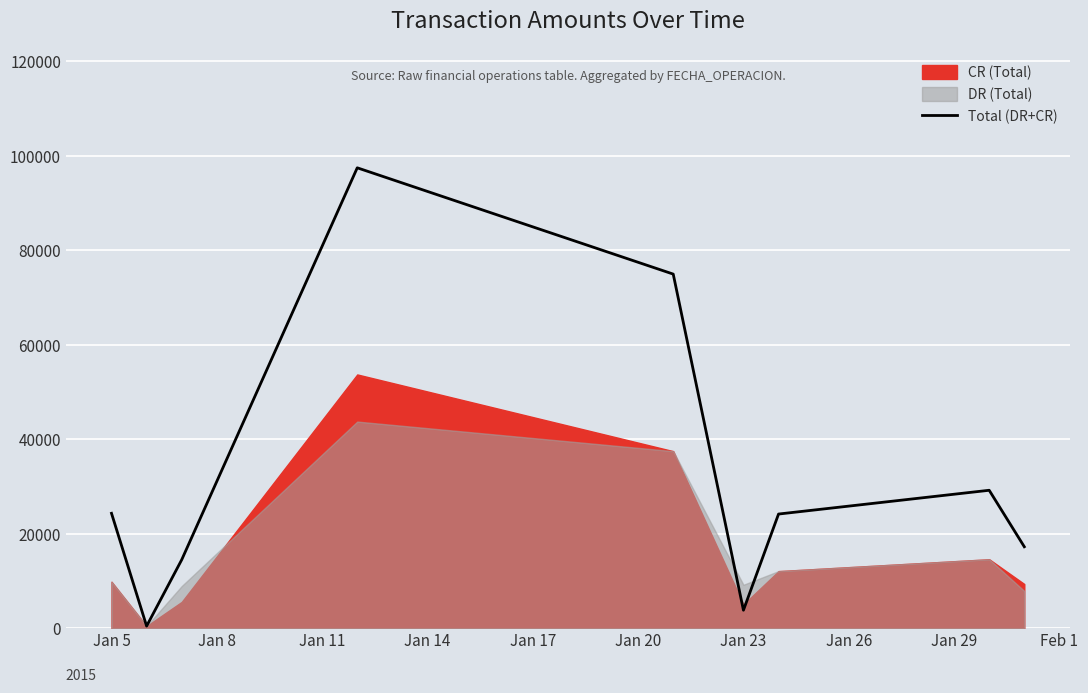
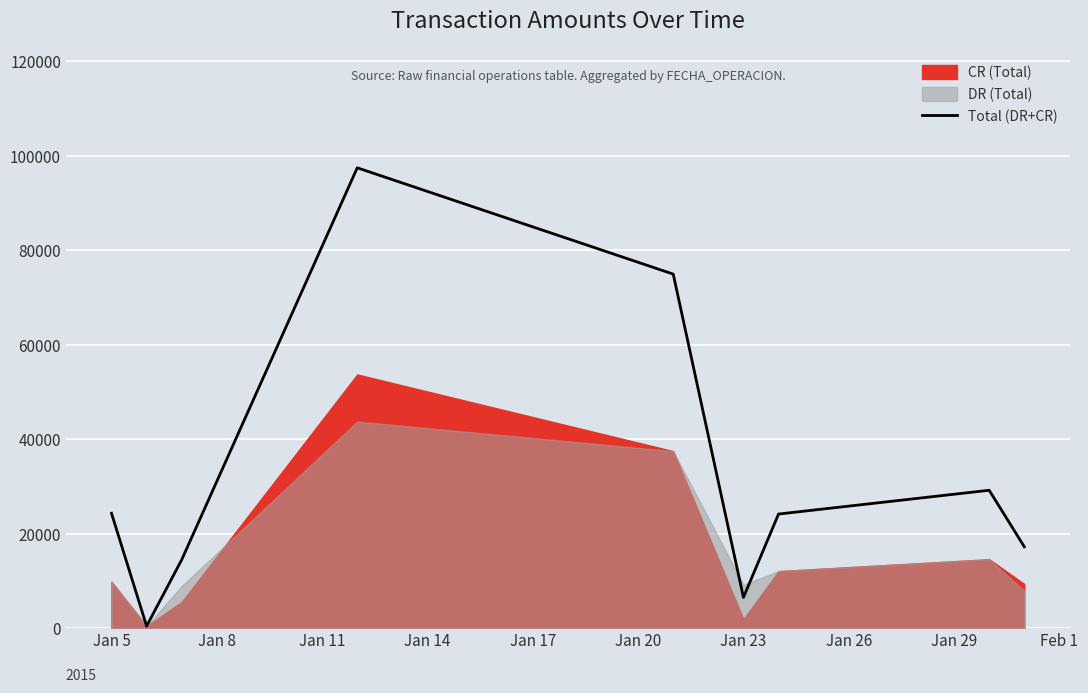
  {
    "Total (DR+CR)": {
      "Jan 5": 24000,
-     "Jan 23": 4000
+     "Jan 23": 7000
    },
    "CR (Total)": {
-     "Jan 23": 5000
+     "Jan 23": 2000
    },
    "DR (Total)": {
      "Jan 23": 9000
    }
  }
